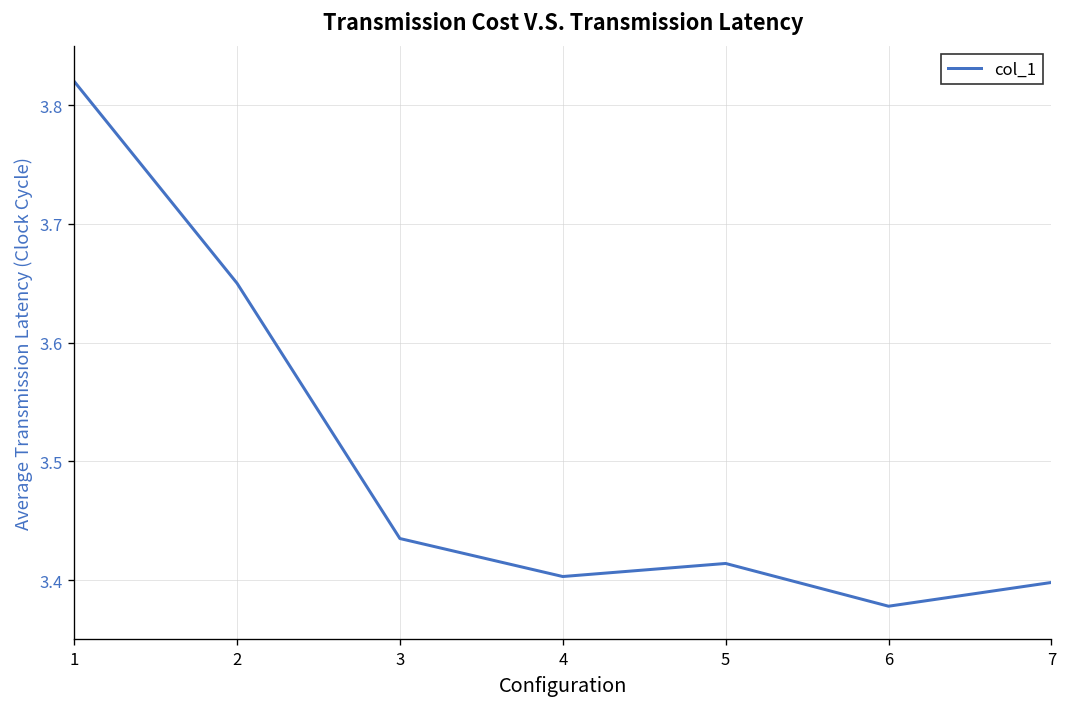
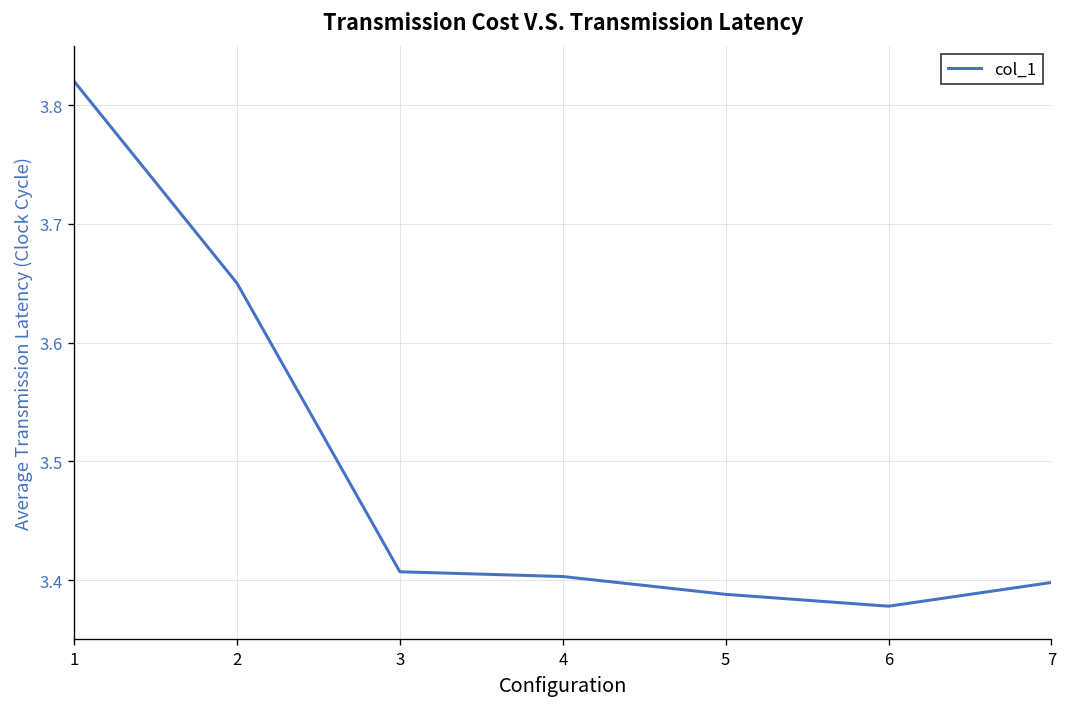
  {
    "1": 3.82,
    "2": 3.65,
-   "3": 3.44,
+   "3": 3.41,
    "4": 3.40,
-   "5": 3.41,
+   "5": 3.39,
    "6": 3.38,
    "7": 3.40
  }
